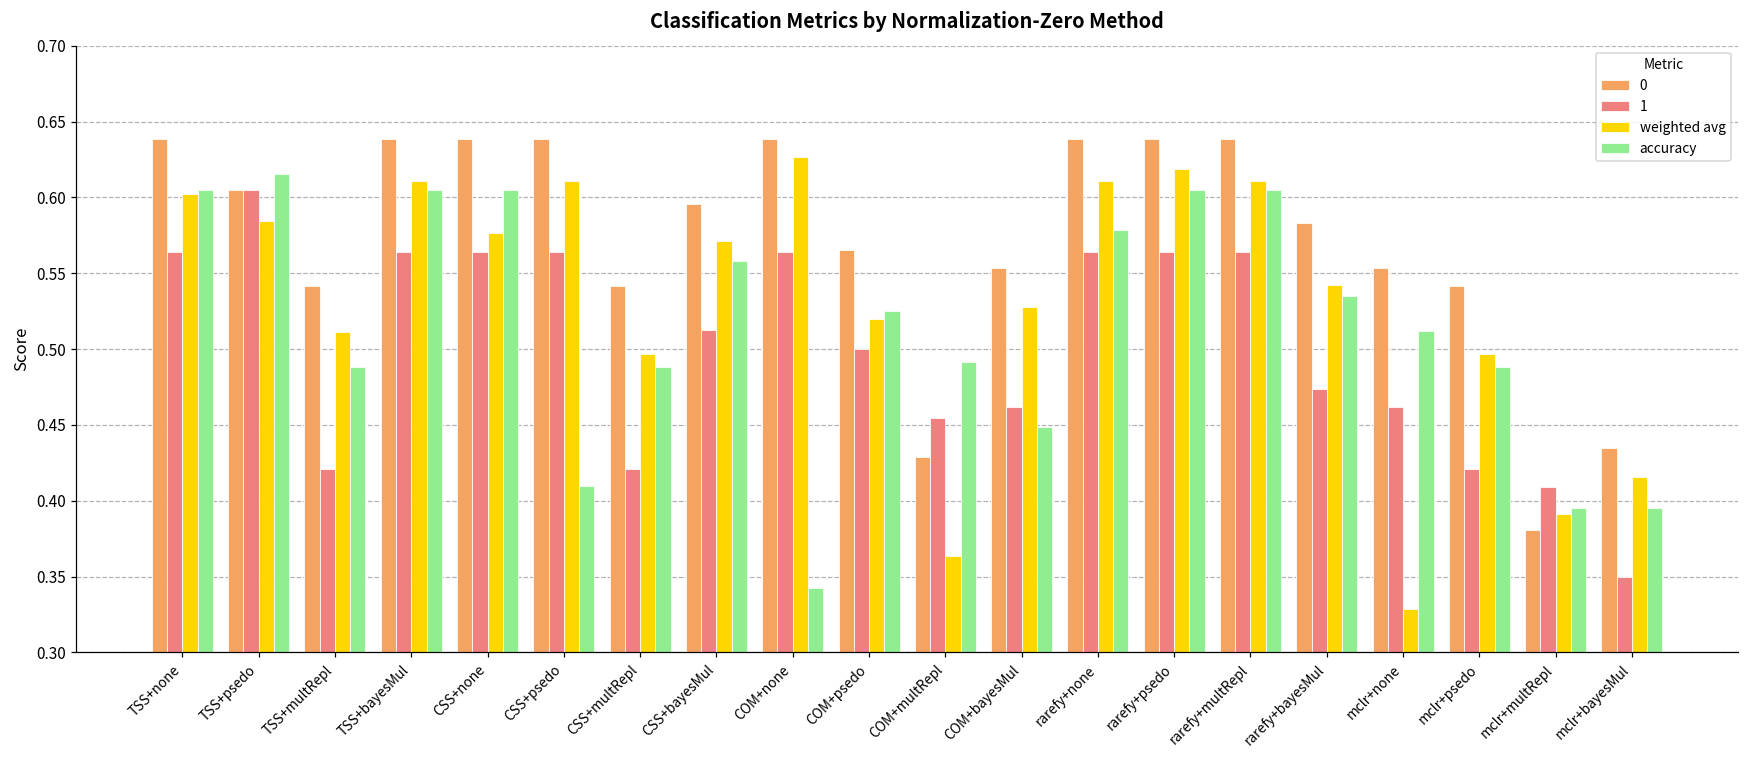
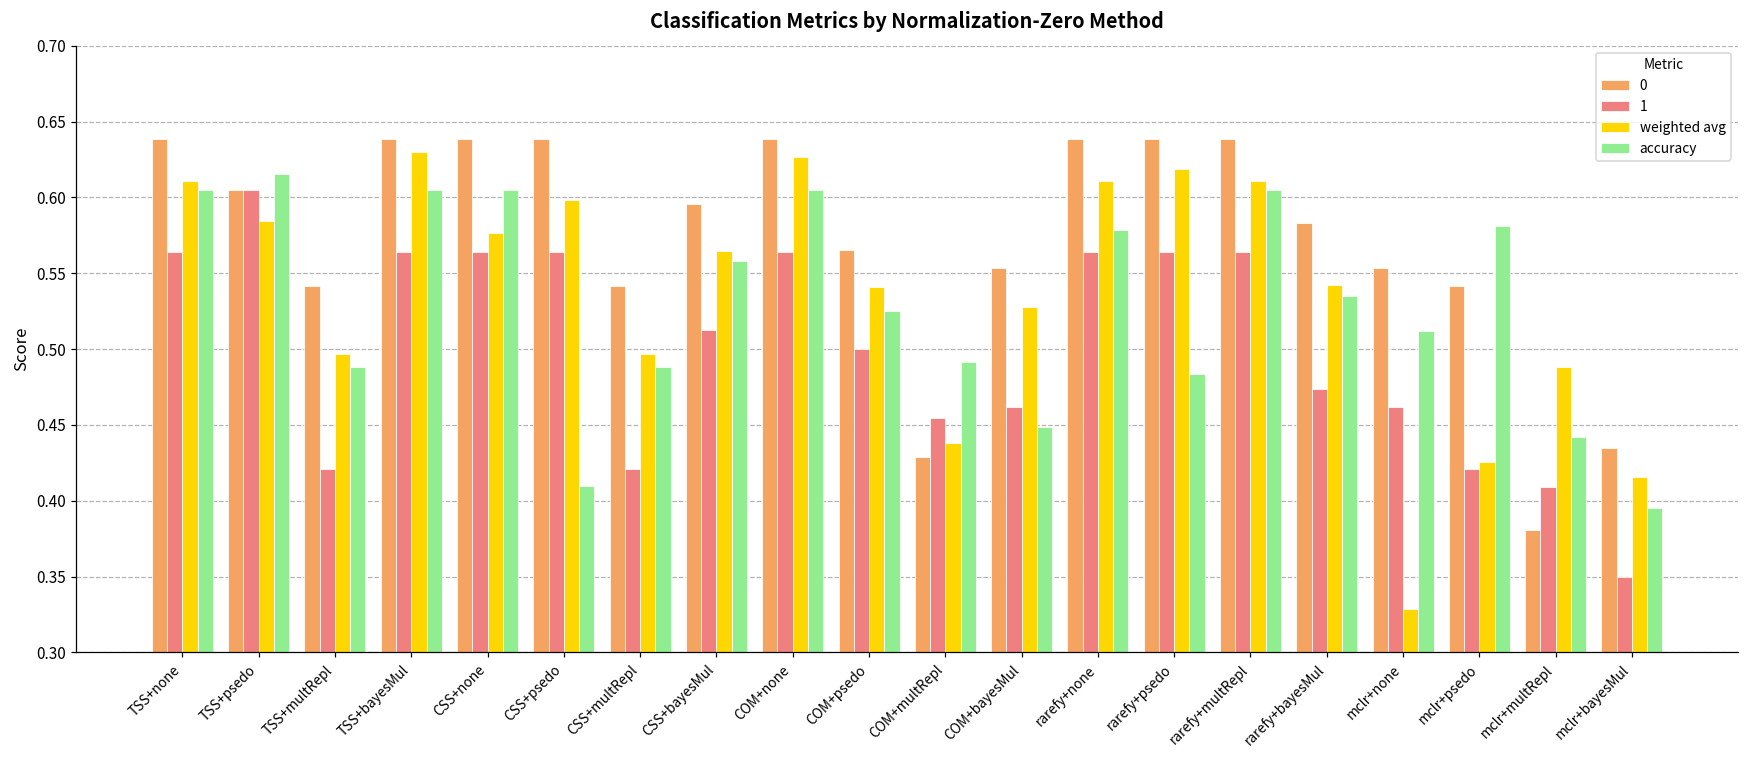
  {
    "weighted avg": {
-     "TSS+none": 0.602,
+     "TSS+none": 0.611,
      "TSS+psedo": 0.584,
-     "TSS+multRepl": 0.511,
-     "TSS+bayesMul": 0.611,
+     "TSS+multRepl": 0.497,
+     "TSS+bayesMul": 0.630,
      "CSS+none": 0.576,
-     "CSS+psedo": 0.611,
+     "CSS+psedo": 0.598,
      "CSS+multRepl": 0.497,
-     "CSS+bayesMul": 0.571,
+     "CSS+bayesMul": 0.565,
      "COM+none": 0.627,
-     "COM+psedo": 0.520,
-     "COM+multRepl": 0.363,
+     "COM+psedo": 0.541,
+     "COM+multRepl": 0.438,
      "COM+bayesMul": 0.528,
      "rarefy+none": 0.611,
      "rarefy+psedo": 0.619,
      "rarefy+multRepl": 0.611,
      "rarefy+bayesMul": 0.543,
      "mclr+none": 0.328,
-     "mclr+psedo": 0.497,
-     "mclr+multRepl": 0.391,
+     "mclr+psedo": 0.425,
+     "mclr+multRepl": 0.488,
      "mclr+bayesMul": 0.416
    },
    "accuracy": {
      "TSS+none": 0.605,
      "TSS+psedo": 0.615,
      "TSS+multRepl": 0.488,
      "TSS+bayesMul": 0.605,
      "CSS+none": 0.605,
      "CSS+psedo": 0.410,
      "CSS+multRepl": 0.488,
      "CSS+bayesMul": 0.558,
-     "COM+none": 0.342,
+     "COM+none": 0.605,
      "COM+psedo": 0.525,
      "COM+multRepl": 0.491,
      "COM+bayesMul": 0.448,
      "rarefy+none": 0.579,
-     "rarefy+psedo": 0.605,
+     "rarefy+psedo": 0.483,
      "rarefy+multRepl": 0.605,
      "rarefy+bayesMul": 0.535,
      "mclr+none": 0.512,
-     "mclr+psedo": 0.488,
-     "mclr+multRepl": 0.395,
+     "mclr+psedo": 0.581,
+     "mclr+multRepl": 0.442,
      "mclr+bayesMul": 0.395
    }
  }
